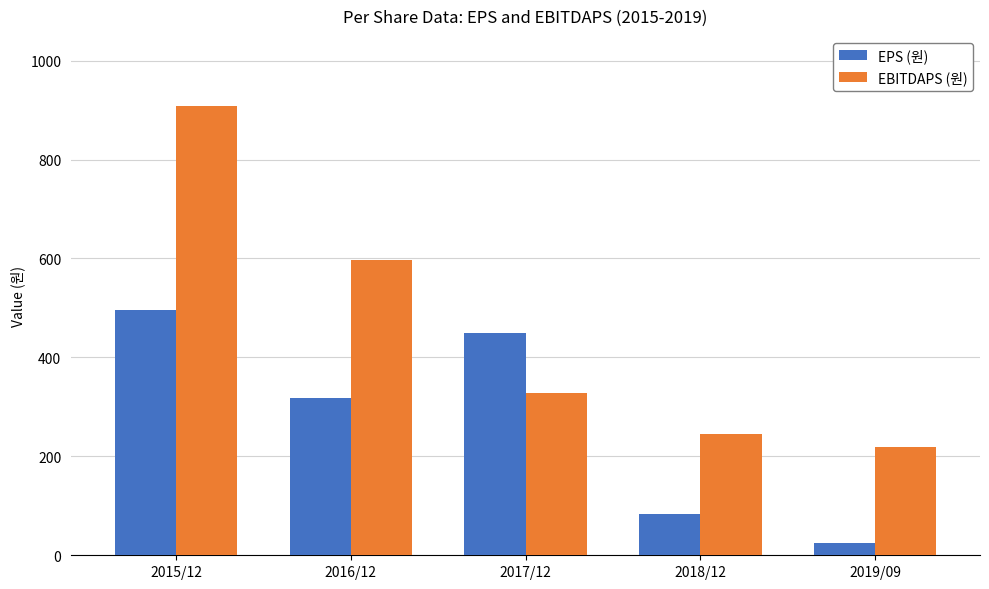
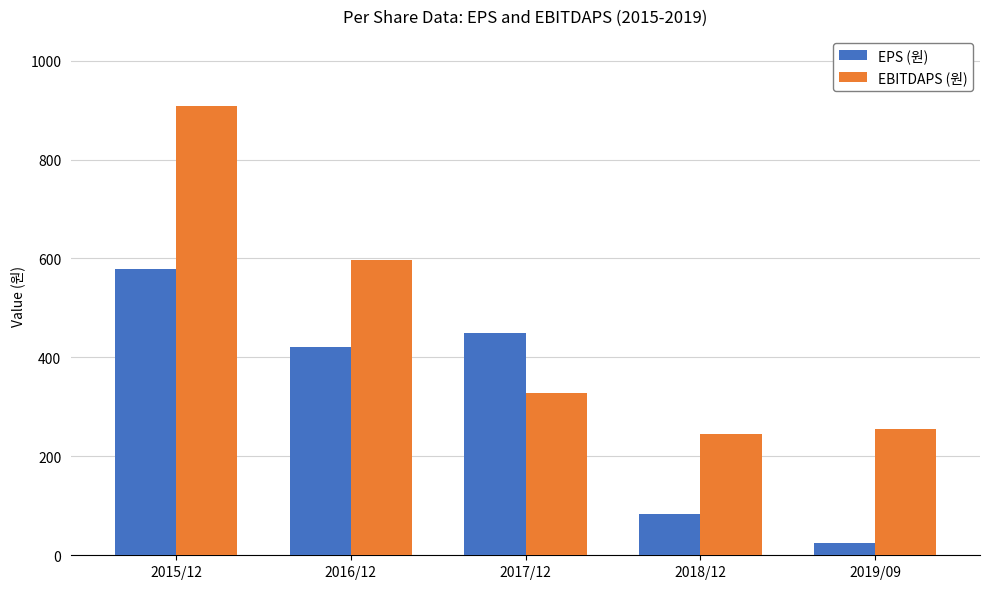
  {
    "EPS (원)": {
-     "2015/12": 500,
-     "2016/12": 320,
+     "2015/12": 580,
+     "2016/12": 420,
      "2017/12": 450,
      "2018/12": 80,
      "2019/09": 20
    },
    "EBITDAPS (원)": {
      "2015/12": 910,
      "2016/12": 600,
      "2017/12": 330,
      "2018/12": 250,
-     "2019/09": 220
+     "2019/09": 260
    }
  }
